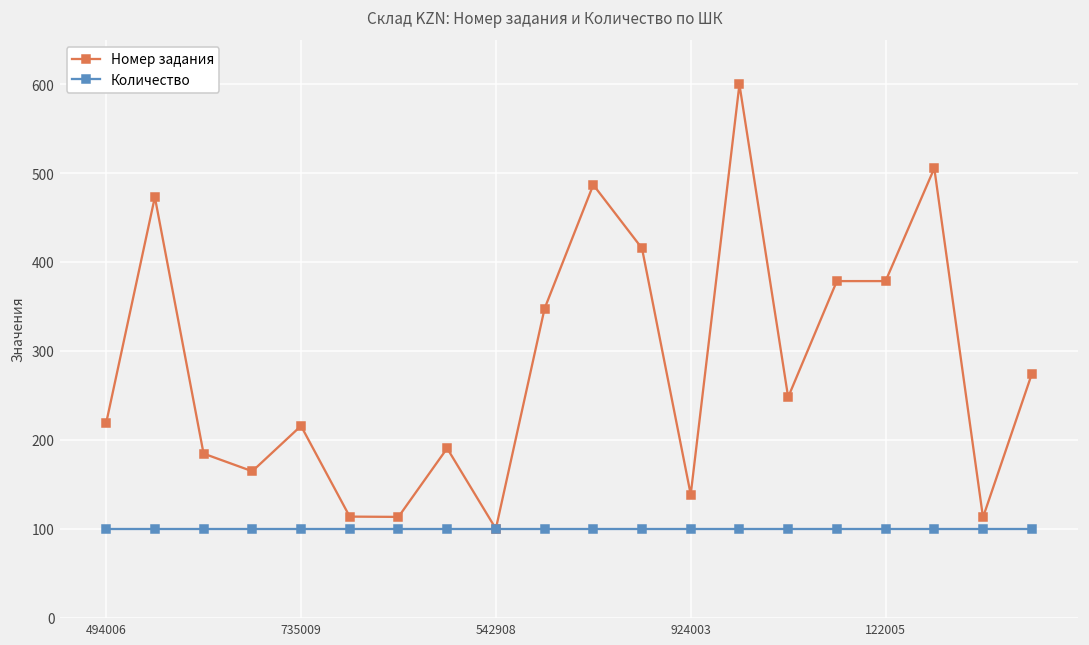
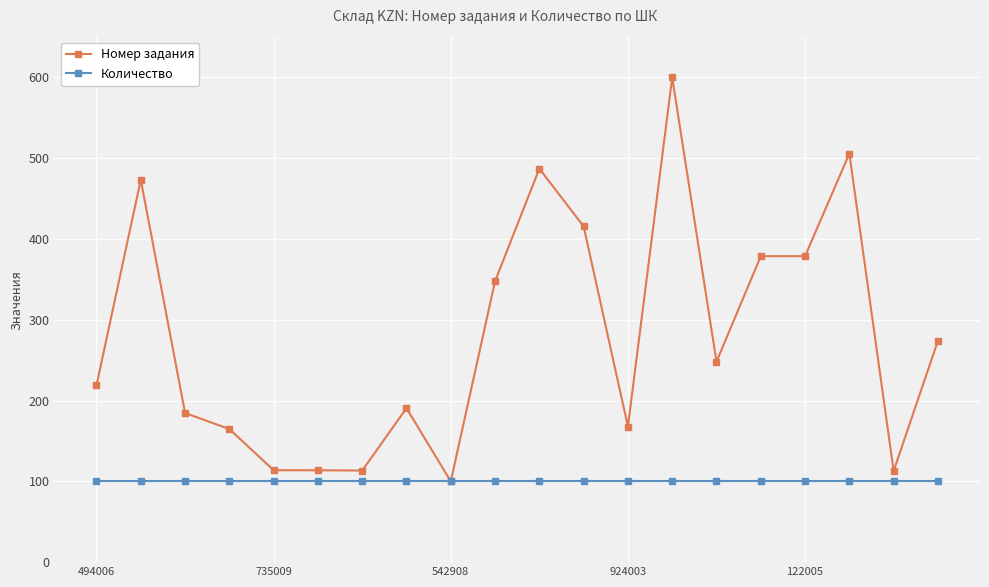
  {
    "Номер задания": {
      "494006": 220,
-     "735009": 220,
-     "924003": 140,
+     "735009": 110,
+     "924003": 170,
      "122005": 380
    },
    "Количество": {
      "494006": 100,
      "735009": 100,
      "924003": 100,
      "122005": 100
    }
  }
